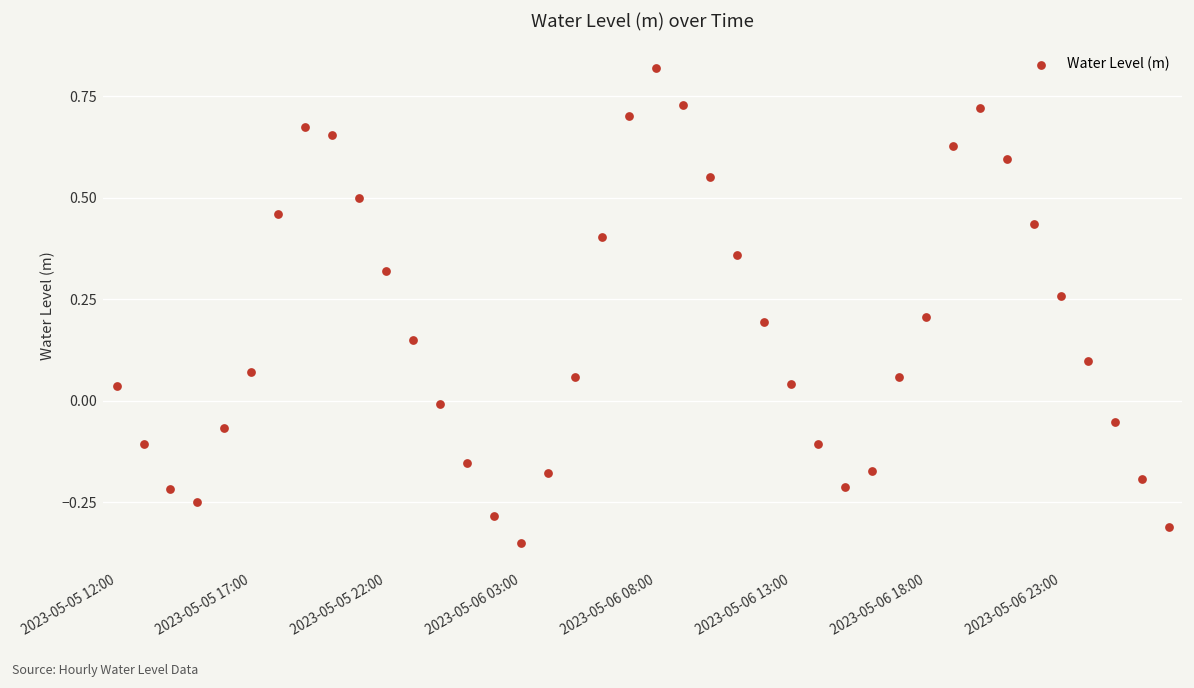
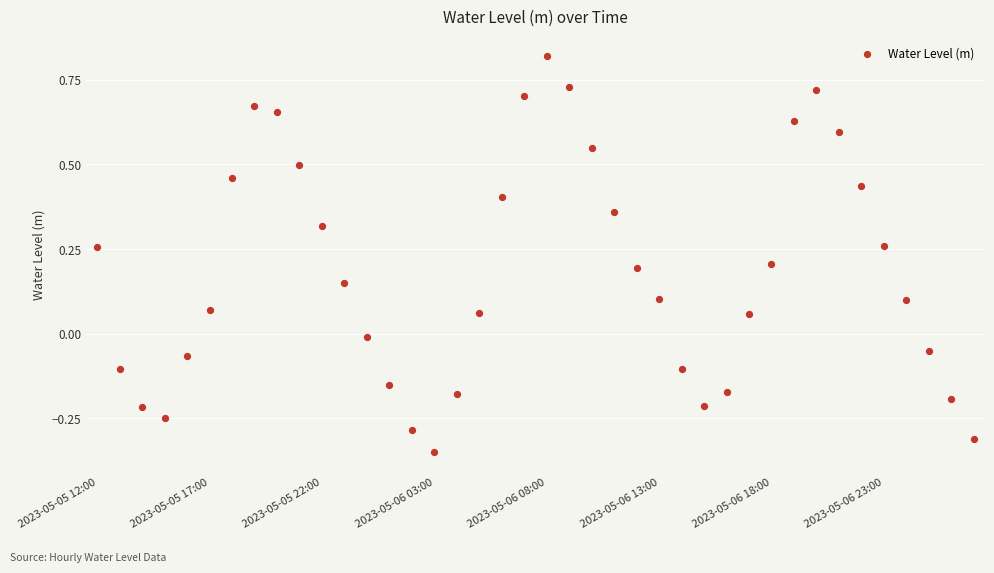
  {
-   "2023-05-05 12:00": 0.04,
-   "2023-05-06 13:00": 0.04
+   "2023-05-05 12:00": 0.26,
+   "2023-05-06 13:00": 0.10
  }
